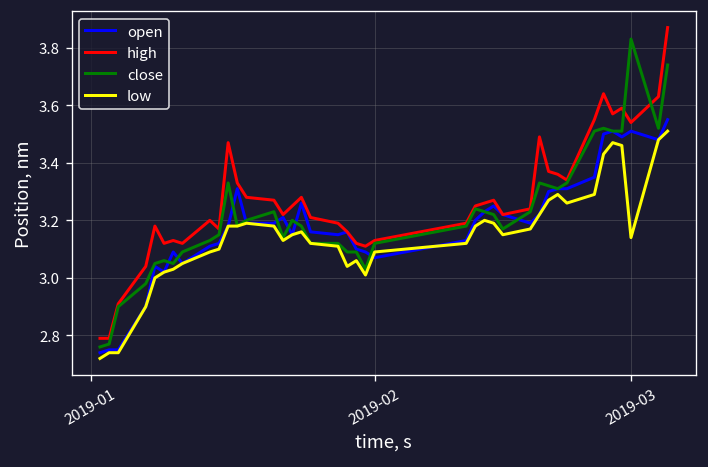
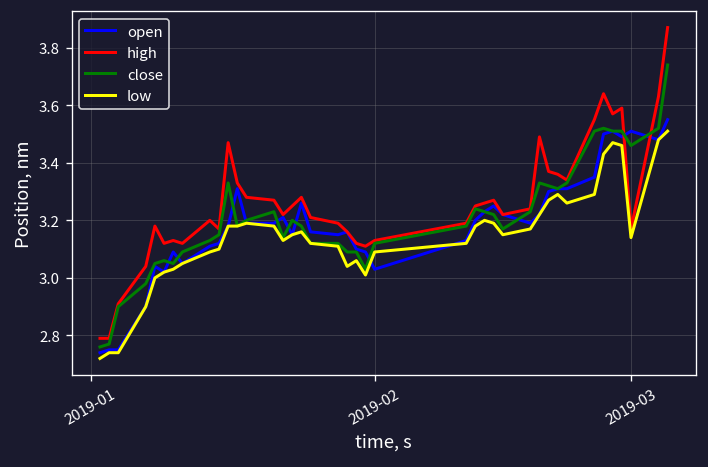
  {
    "open": {
-     "2019-02": 3.07,
+     "2019-02": 3.03,
      "2019-03": 3.51
    },
    "high": {
-     "2019-03": 3.54
+     "2019-03": 3.17
    },
    "close": {
-     "2019-03": 3.83
+     "2019-03": 3.46
    },
    "low": {
      "2019-02": 3.09,
      "2019-03": 3.14
    }
  }
